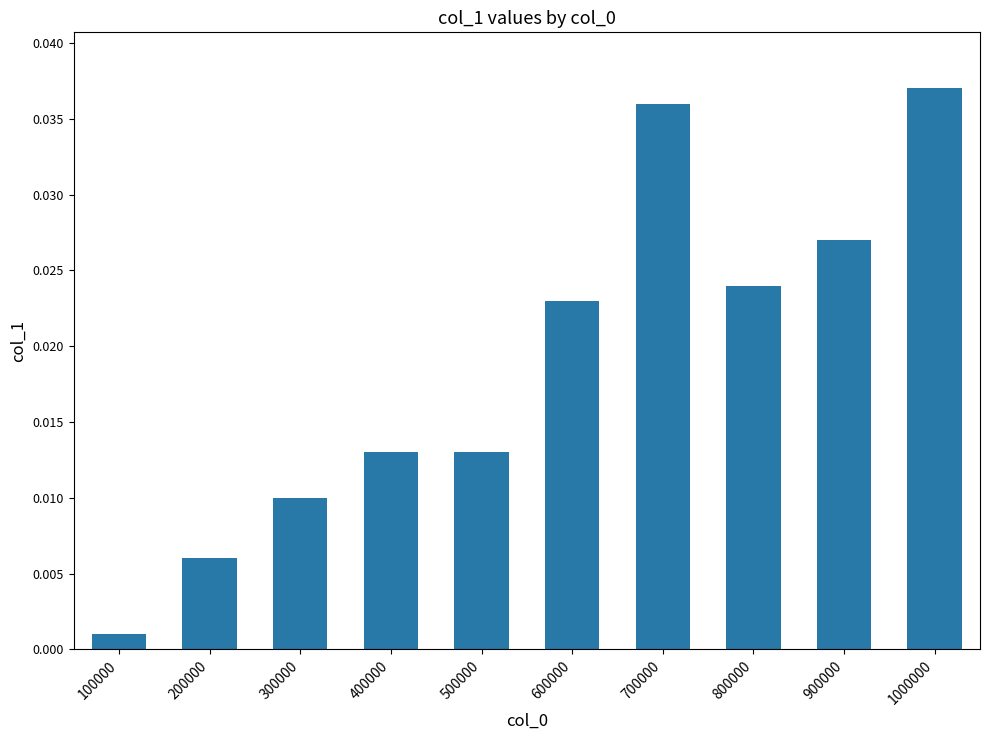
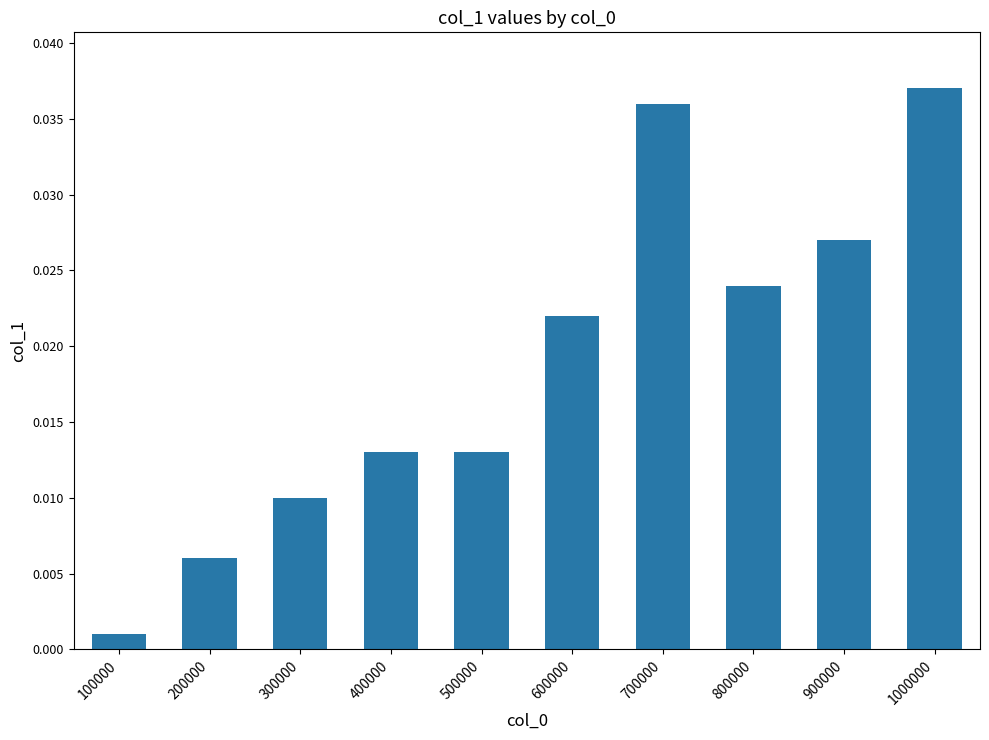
  {
    "100000": 0.001,
    "200000": 0.006,
    "300000": 0.010,
    "400000": 0.013,
    "500000": 0.013,
-   "600000": 0.023,
+   "600000": 0.022,
    "700000": 0.036,
    "800000": 0.024,
    "900000": 0.027,
    "1000000": 0.037
  }
